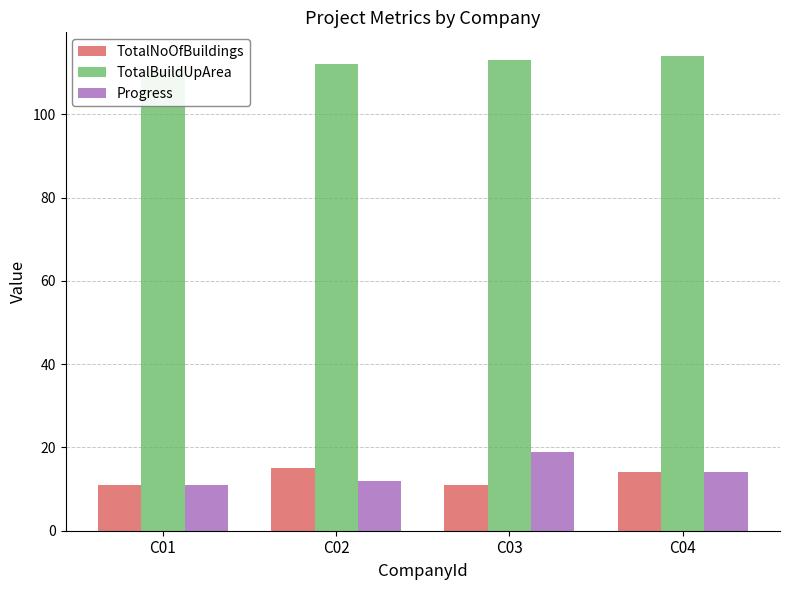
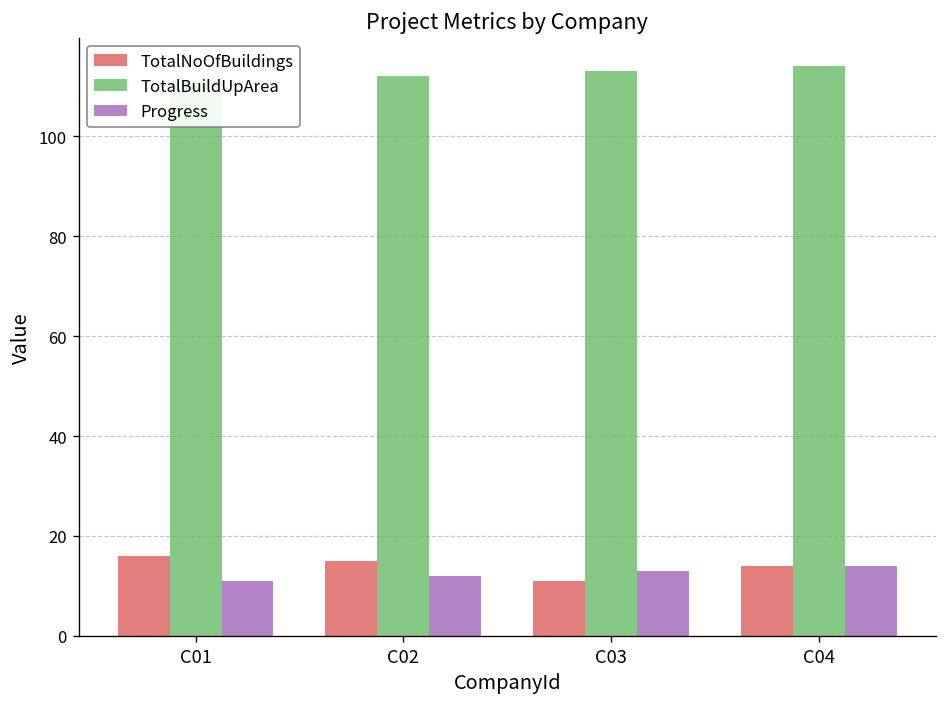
  {
    "TotalNoOfBuildings": {
-     "C01": 11,
+     "C01": 16,
      "C02": 15,
      "C03": 11,
      "C04": 14
    },
    "TotalBuildUpArea": {
      "C02": 112,
      "C03": 113,
      "C04": 114
    },
    "Progress": {
      "C01": 11,
      "C02": 12,
-     "C03": 19,
+     "C03": 13,
      "C04": 14
    }
  }
